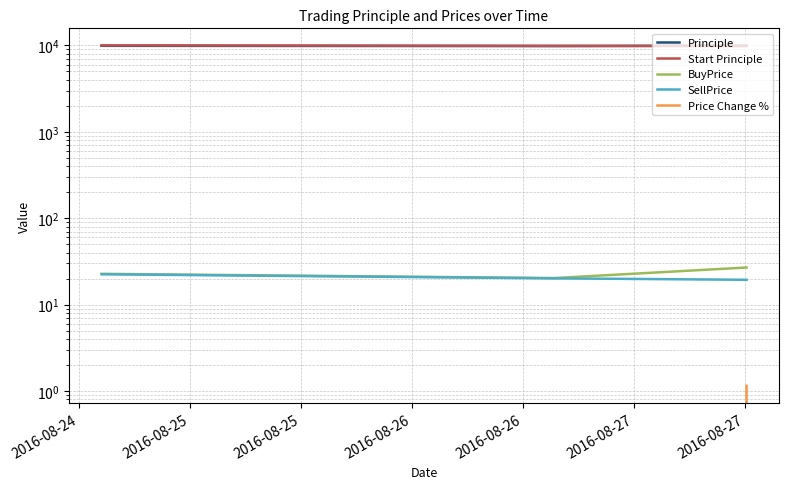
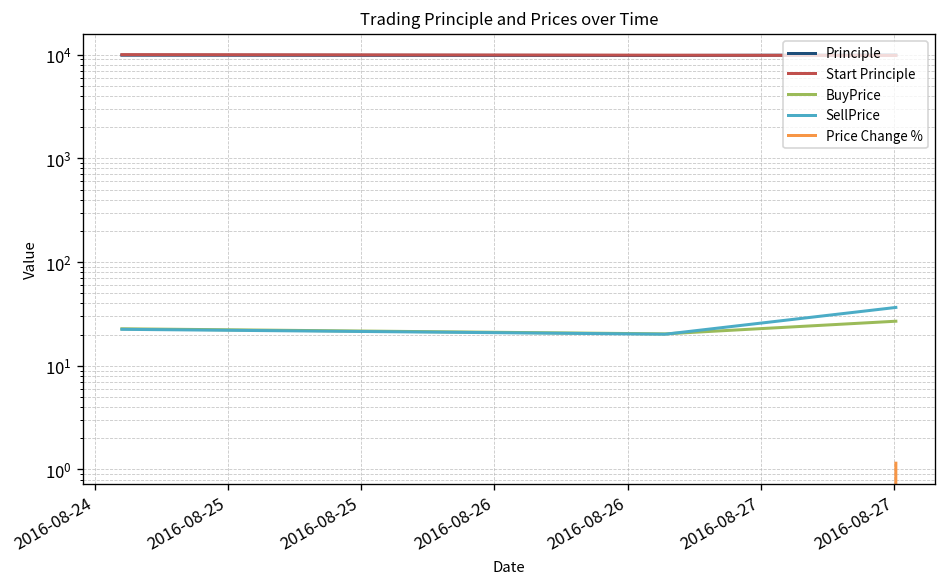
  {
    "BuyPrice": {
      "2016-08-27": 27
    },
    "SellPrice": {
-     "2016-08-27": 19
+     "2016-08-27": 37
    },
    "Price Change %": {
      "2016-08-27": 1.2
    }
  }
